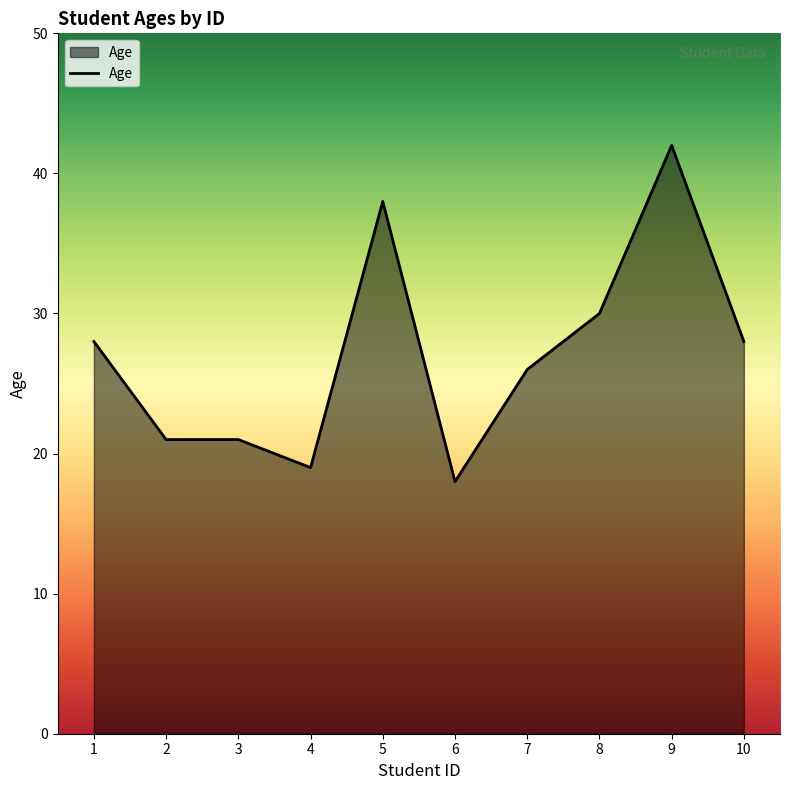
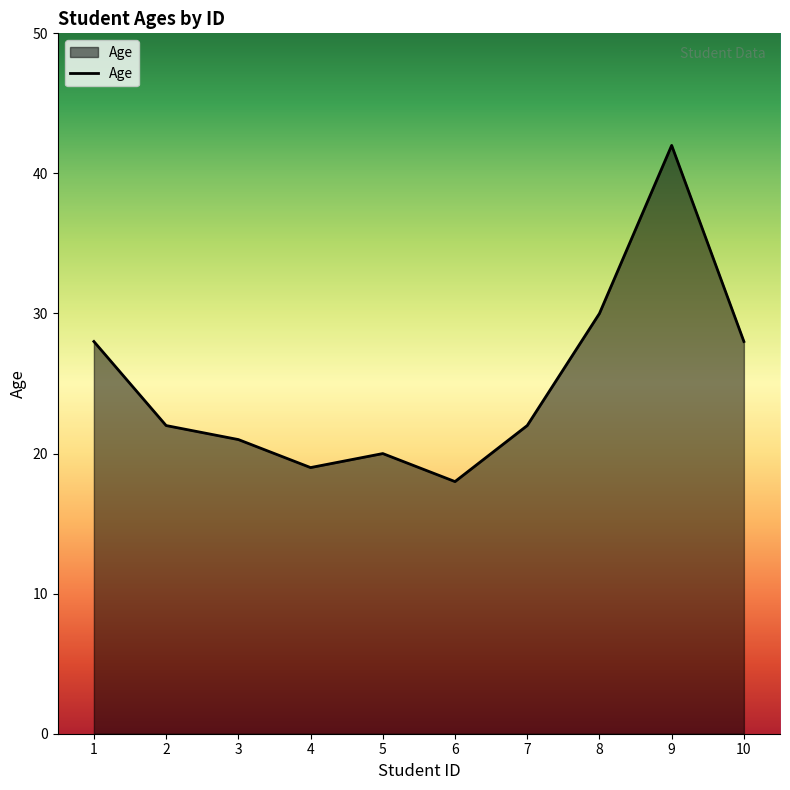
  {
    "1": 28,
-   "2": 21,
+   "2": 22,
    "3": 21,
    "4": 19,
-   "5": 38,
+   "5": 20,
    "6": 18,
-   "7": 26,
+   "7": 22,
    "8": 30,
    "9": 42,
    "10": 28
  }
